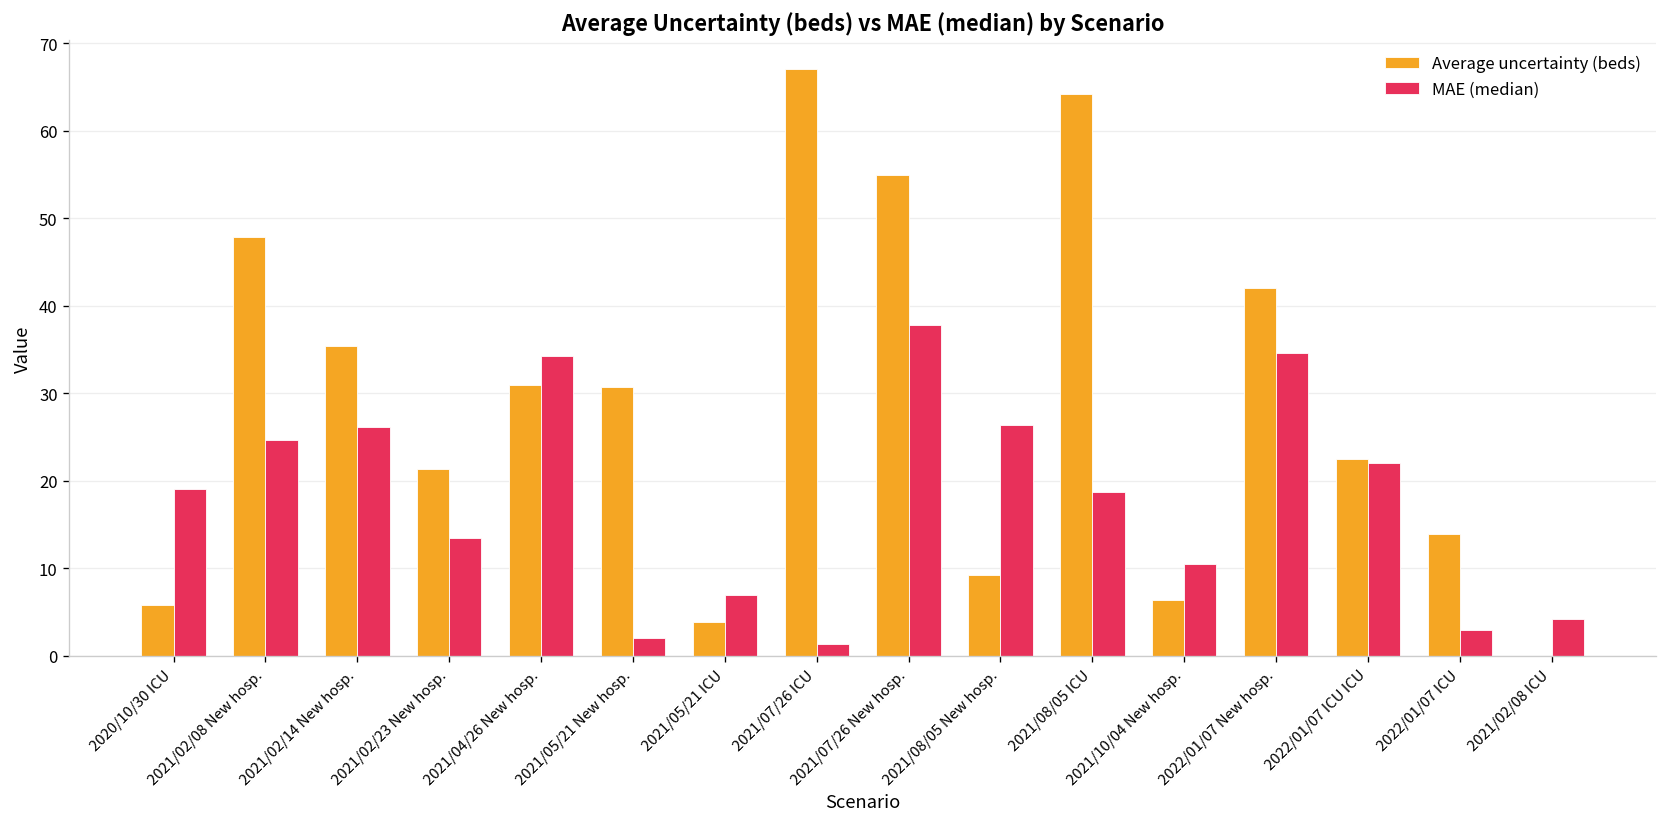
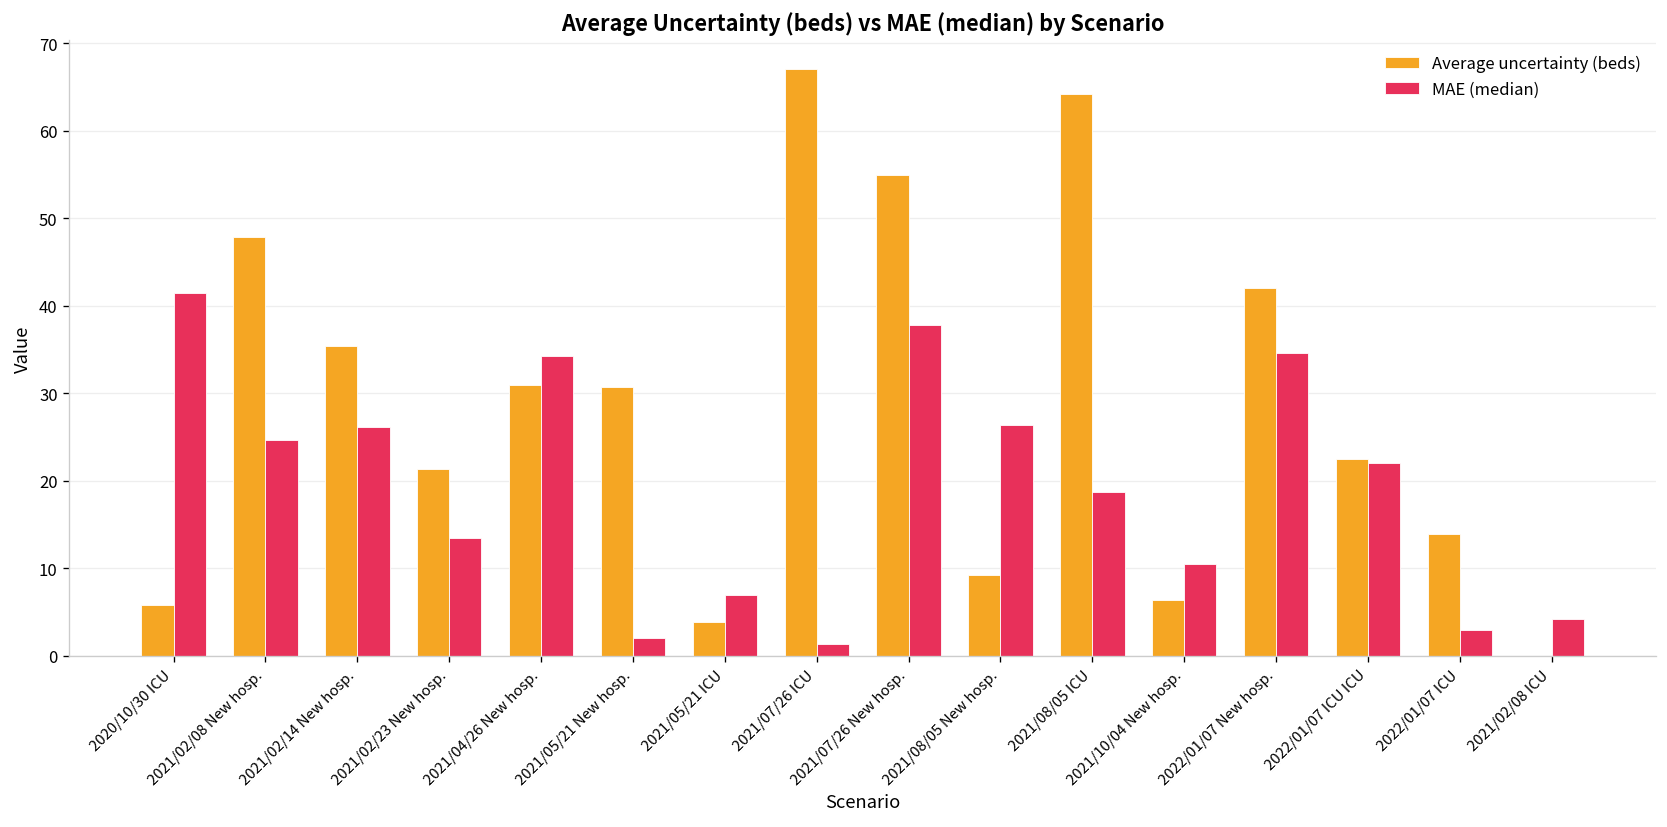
  {
    "Average uncertainty (beds)": {
      "2020/10/30 ICU": 6,
      "2021/02/08 New hosp.": 48,
      "2021/02/14 New hosp.": 35,
      "2021/02/23 New hosp.": 21,
      "2021/04/26 New hosp.": 31,
      "2021/05/21 New hosp.": 31,
      "2021/05/21 ICU": 4,
      "2021/07/26 ICU": 67,
      "2021/07/26 New hosp.": 55,
      "2021/08/05 New hosp.": 9,
      "2021/08/05 ICU": 64,
      "2021/10/04 New hosp.": 6,
      "2022/01/07 New hosp.": 42,
      "2022/01/07 ICU ICU": 23,
      "2022/01/07 ICU": 14,
      "2021/02/08 ICU": 0
    },
    "MAE (median)": {
-     "2020/10/30 ICU": 19,
+     "2020/10/30 ICU": 41,
      "2021/02/08 New hosp.": 25,
      "2021/02/14 New hosp.": 26,
      "2021/02/23 New hosp.": 14,
      "2021/04/26 New hosp.": 34,
      "2021/05/21 New hosp.": 2,
      "2021/05/21 ICU": 7,
      "2021/07/26 ICU": 1,
      "2021/07/26 New hosp.": 38,
      "2021/08/05 New hosp.": 26,
      "2021/08/05 ICU": 19,
      "2021/10/04 New hosp.": 11,
      "2022/01/07 New hosp.": 35,
      "2022/01/07 ICU ICU": 22,
      "2022/01/07 ICU": 3,
      "2021/02/08 ICU": 4
    }
  }
